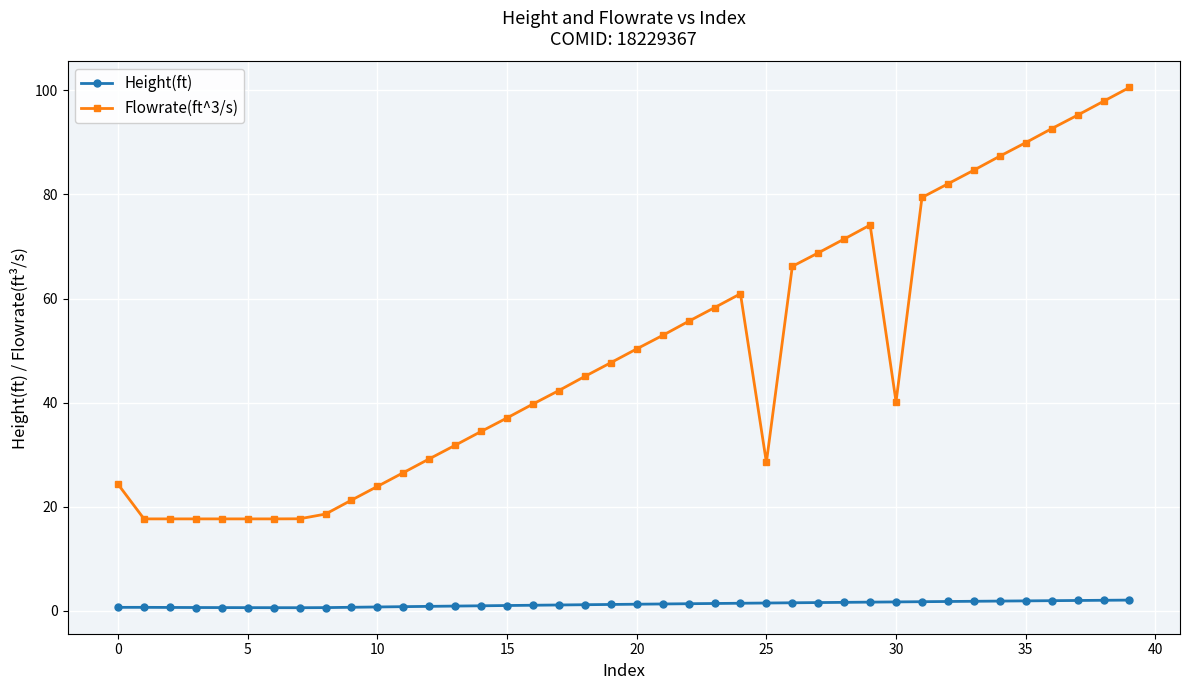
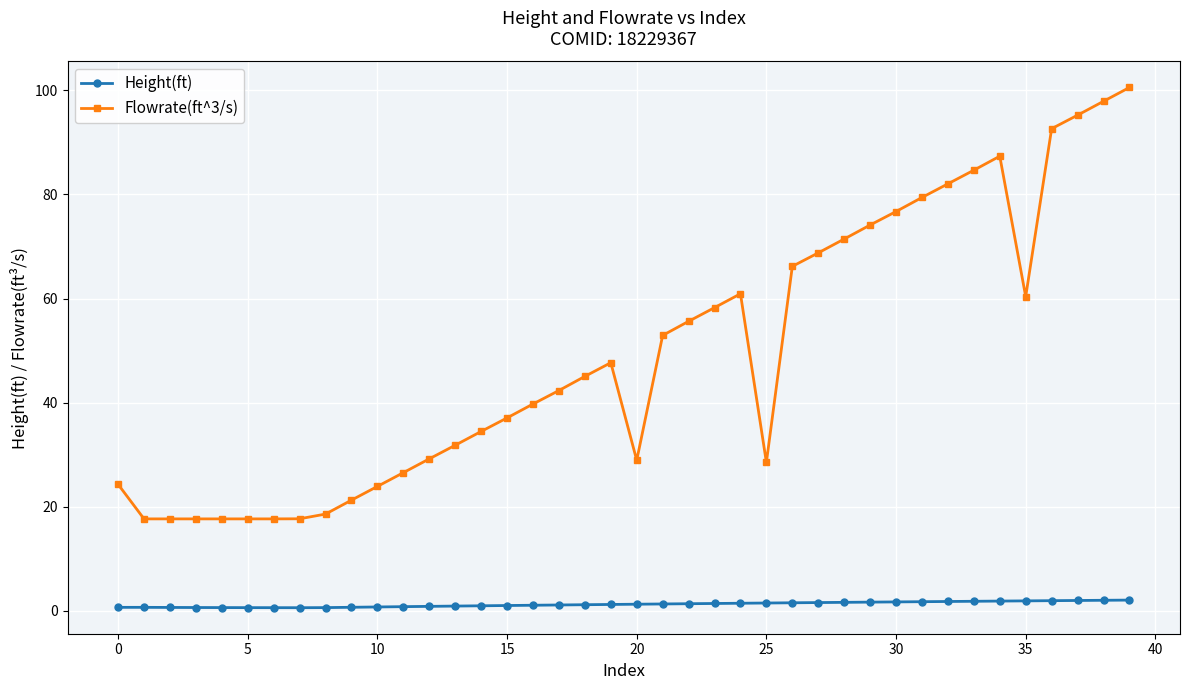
  {
    "Height(ft)": {
      "0": 1,
      "5": 1,
      "10": 1,
      "15": 1,
      "20": 1,
      "25": 1,
      "30": 2,
      "35": 2
    },
    "Flowrate(ft^3/s)": {
      "0": 24,
      "5": 18,
      "10": 24,
      "15": 37,
-     "20": 50,
+     "20": 29,
      "25": 29,
-     "30": 40,
-     "35": 90
+     "30": 77,
+     "35": 60
    }
  }
